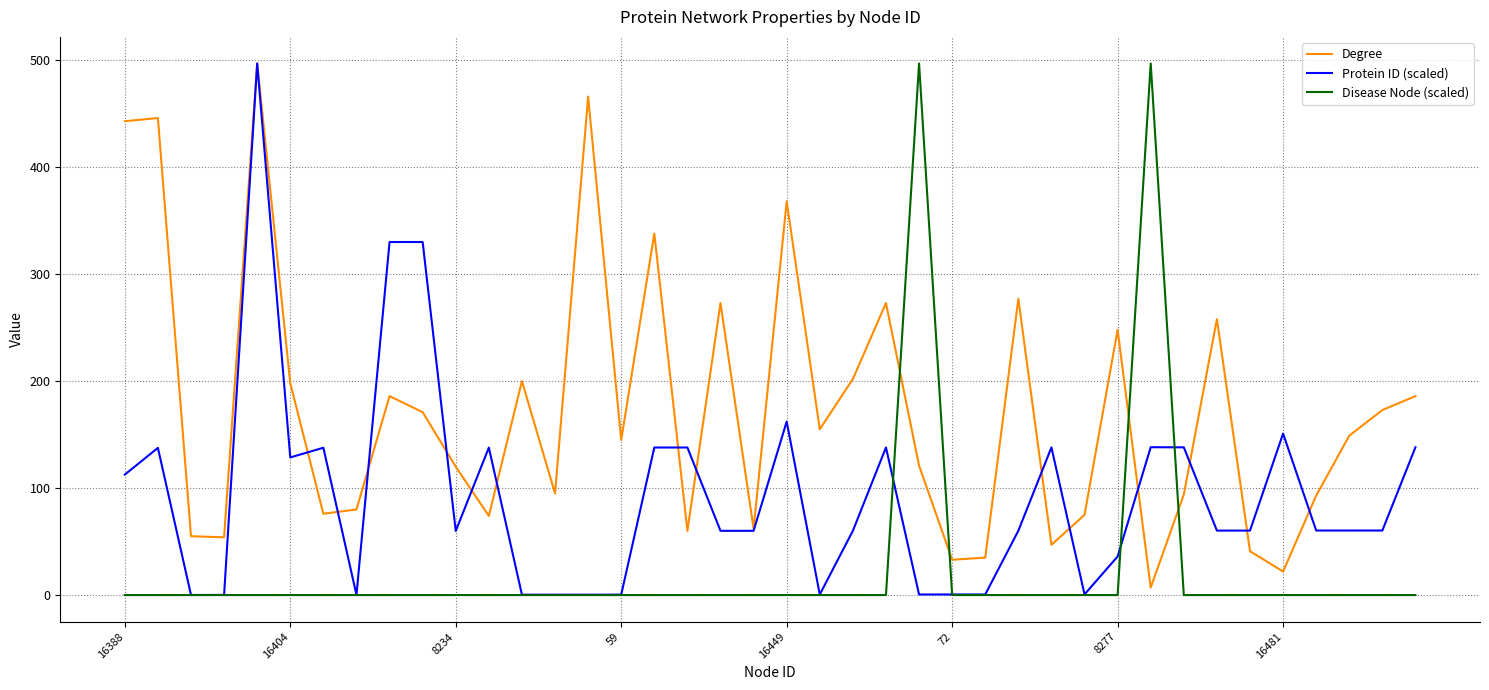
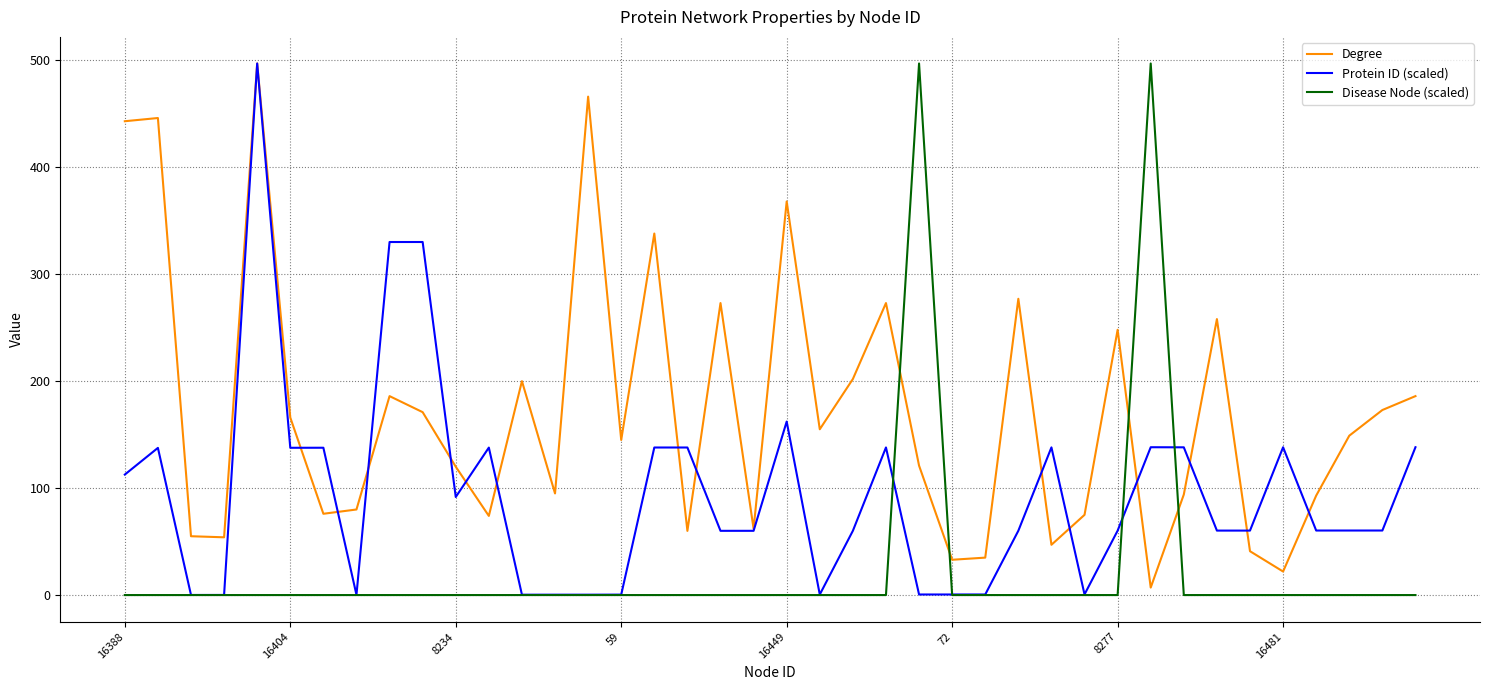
  {
    "Degree": {
      "16388": 443,
-     "16404": 198,
+     "16404": 166,
      "8234": 120,
      "59": 145,
      "16449": 368,
      "72": 33,
      "8277": 248,
      "16481": 22
    },
    "Protein ID (scaled)": {
      "16388": 113,
-     "16404": 129,
-     "8234": 60,
+     "16404": 138,
+     "8234": 92,
      "16449": 162,
-     "8277": 36,
-     "16481": 151
+     "8277": 60,
+     "16481": 138
    },
    "Disease Node (scaled)": {
      "16388": 0,
      "16404": 0,
      "8234": 0,
      "16449": 0,
      "8277": 0,
      "16481": 0
    }
  }
